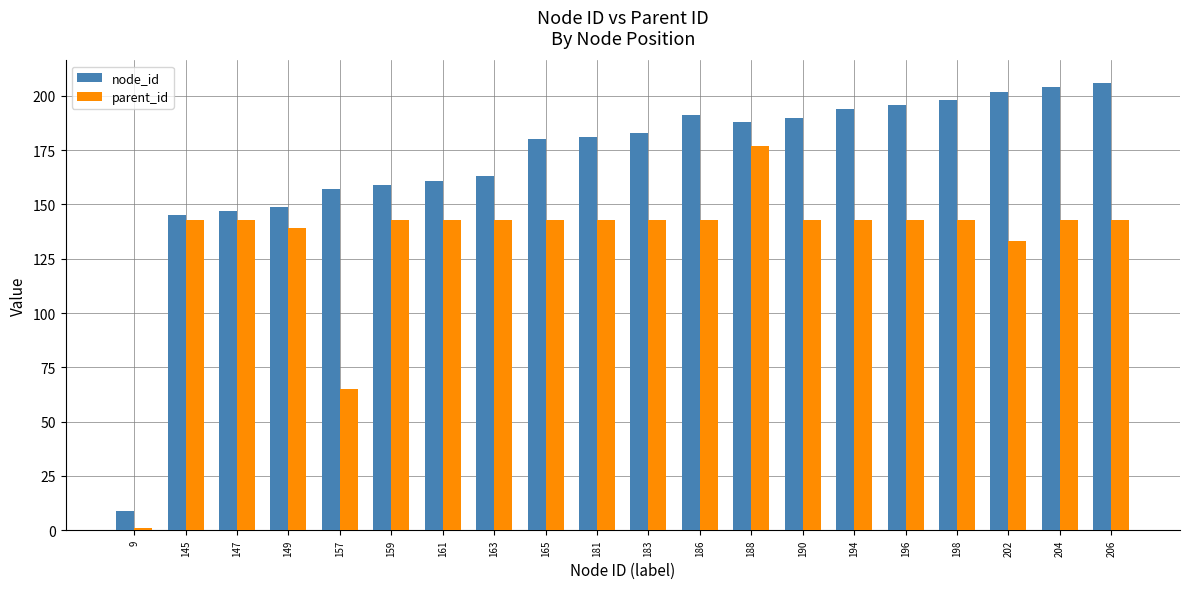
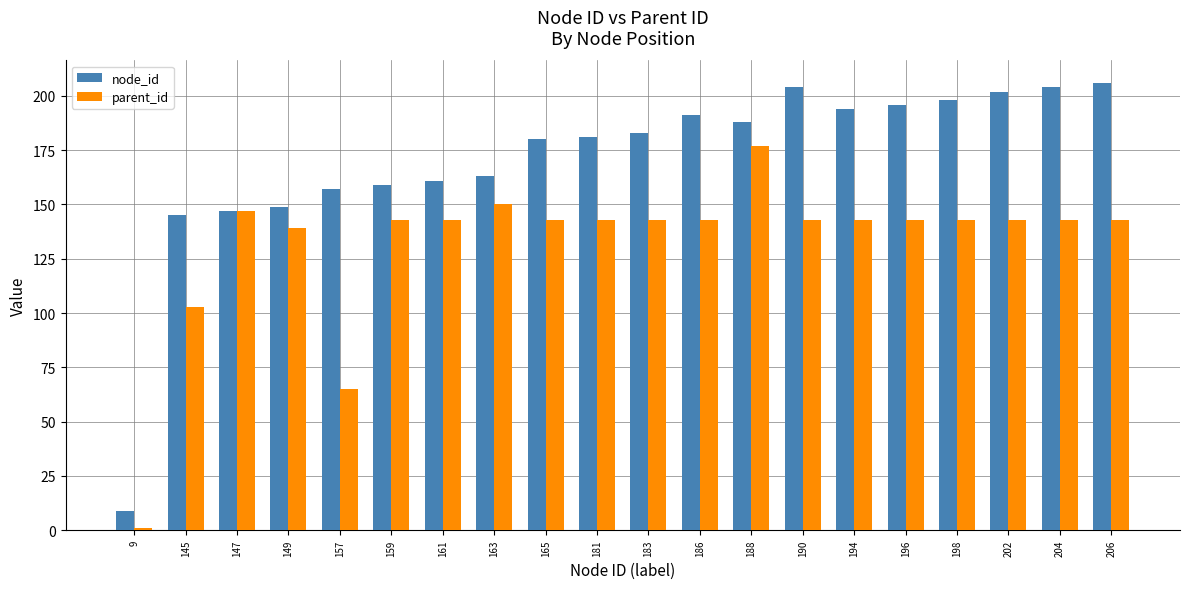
  {
    "node_id": {
      "9": 9,
      "145": 145,
      "147": 147,
      "149": 149,
      "157": 157,
      "159": 159,
      "161": 161,
      "163": 163,
      "165": 180,
      "181": 181,
      "183": 183,
      "186": 191,
      "188": 188,
-     "190": 190,
+     "190": 204,
      "194": 194,
      "196": 196,
      "198": 198,
      "202": 202,
      "204": 204,
      "206": 206
    },
    "parent_id": {
-     "145": 143,
-     "147": 143,
+     "145": 103,
+     "147": 147,
      "149": 139,
      "157": 65,
      "159": 143,
      "161": 143,
-     "163": 143,
+     "163": 150,
      "165": 143,
      "181": 143,
      "183": 143,
      "186": 143,
      "188": 177,
      "190": 143,
      "194": 143,
      "196": 143,
      "198": 143,
-     "202": 133,
+     "202": 143,
      "204": 143,
      "206": 143
    }
  }
